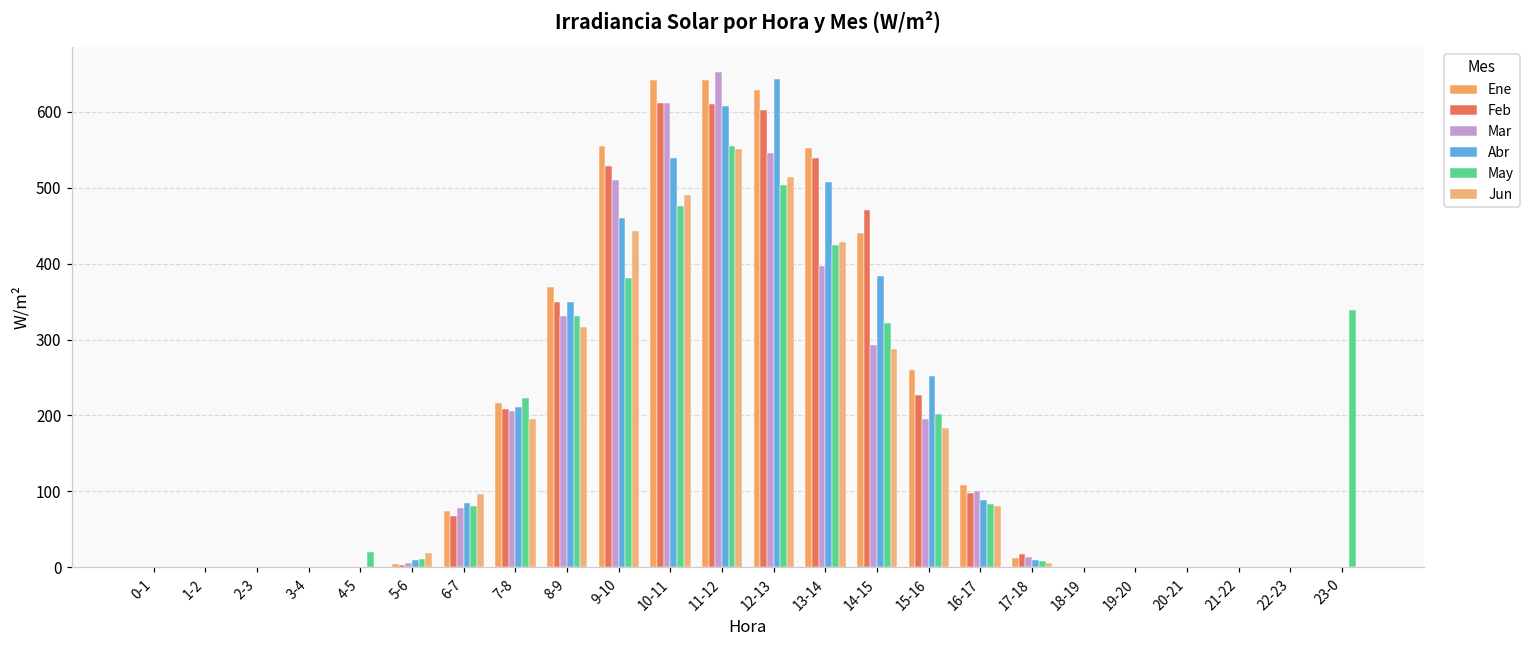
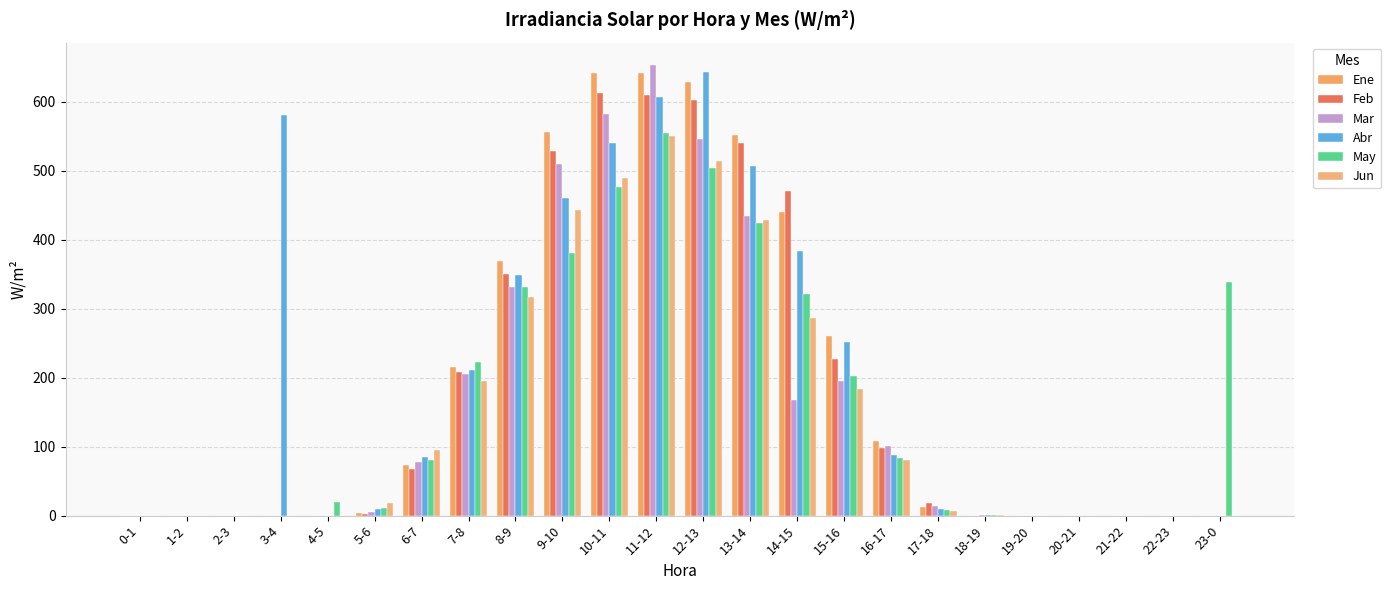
  {
    "Mar": {
      "0-1": 0,
      "1-2": 0,
      "2-3": 0,
      "3-4": 0,
      "4-5": 0,
      "5-6": 10,
      "6-7": 80,
      "7-8": 210,
      "8-9": 330,
      "9-10": 510,
-     "10-11": 610,
+     "10-11": 580,
      "11-12": 650,
      "12-13": 550,
-     "13-14": 400,
-     "14-15": 290,
+     "13-14": 430,
+     "14-15": 170,
      "15-16": 190,
      "16-17": 100,
      "17-18": 10,
      "19-20": 0,
      "20-21": 0,
      "21-22": 0,
      "22-23": 0,
      "23-0": 0
    },
    "Abr": {
      "0-1": 0,
      "1-2": 0,
      "2-3": 0,
-     "3-4": 0,
+     "3-4": 580,
      "4-5": 0,
      "5-6": 10,
      "6-7": 80,
      "7-8": 210,
      "8-9": 350,
      "9-10": 460,
      "10-11": 540,
      "11-12": 610,
      "12-13": 640,
      "13-14": 510,
      "14-15": 380,
      "15-16": 250,
      "16-17": 90,
      "17-18": 10,
      "19-20": 0,
      "20-21": 0,
      "21-22": 0,
      "22-23": 0,
      "23-0": 0
    },
    "May": {
      "0-1": 0,
      "1-2": 0,
      "2-3": 0,
      "3-4": 0,
      "4-5": 20,
      "5-6": 10,
      "6-7": 80,
      "7-8": 220,
      "8-9": 330,
      "9-10": 380,
      "10-11": 480,
      "11-12": 550,
      "12-13": 500,
      "13-14": 420,
      "14-15": 320,
      "15-16": 200,
      "16-17": 80,
      "17-18": 10,
      "19-20": 0,
      "20-21": 0,
      "21-22": 0,
      "22-23": 0,
      "23-0": 340
    }
  }
